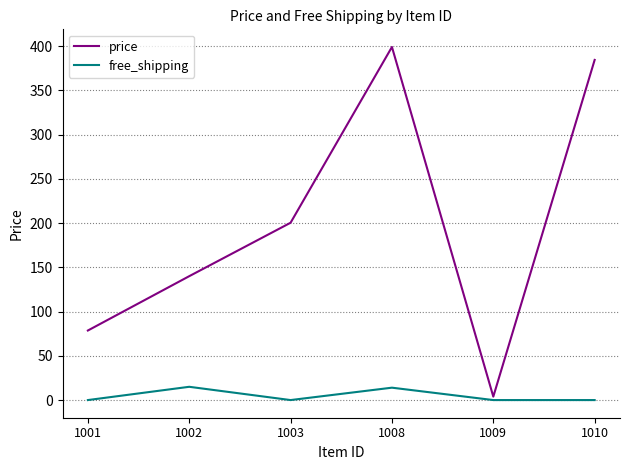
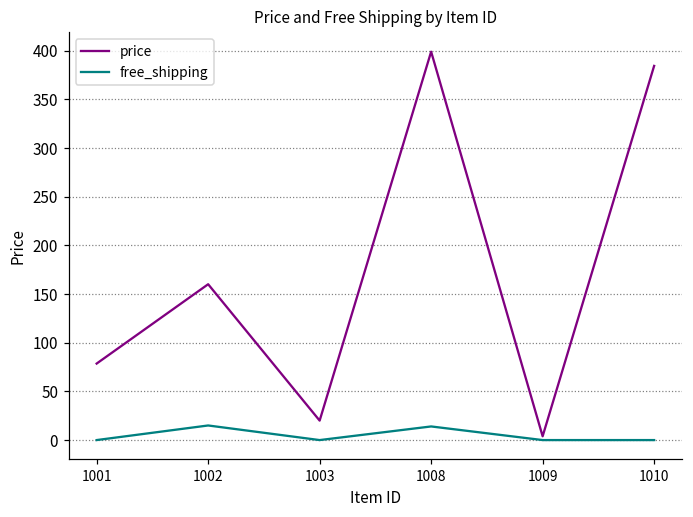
  {
    "price": {
      "1001": 80,
-     "1002": 140,
-     "1003": 200,
+     "1002": 160,
+     "1003": 20,
      "1008": 400,
      "1009": 0,
      "1010": 380
    },
    "free_shipping": {
      "1001": 0,
      "1002": 20,
      "1003": 0,
      "1008": 10,
      "1009": 0,
      "1010": 0
    }
  }
